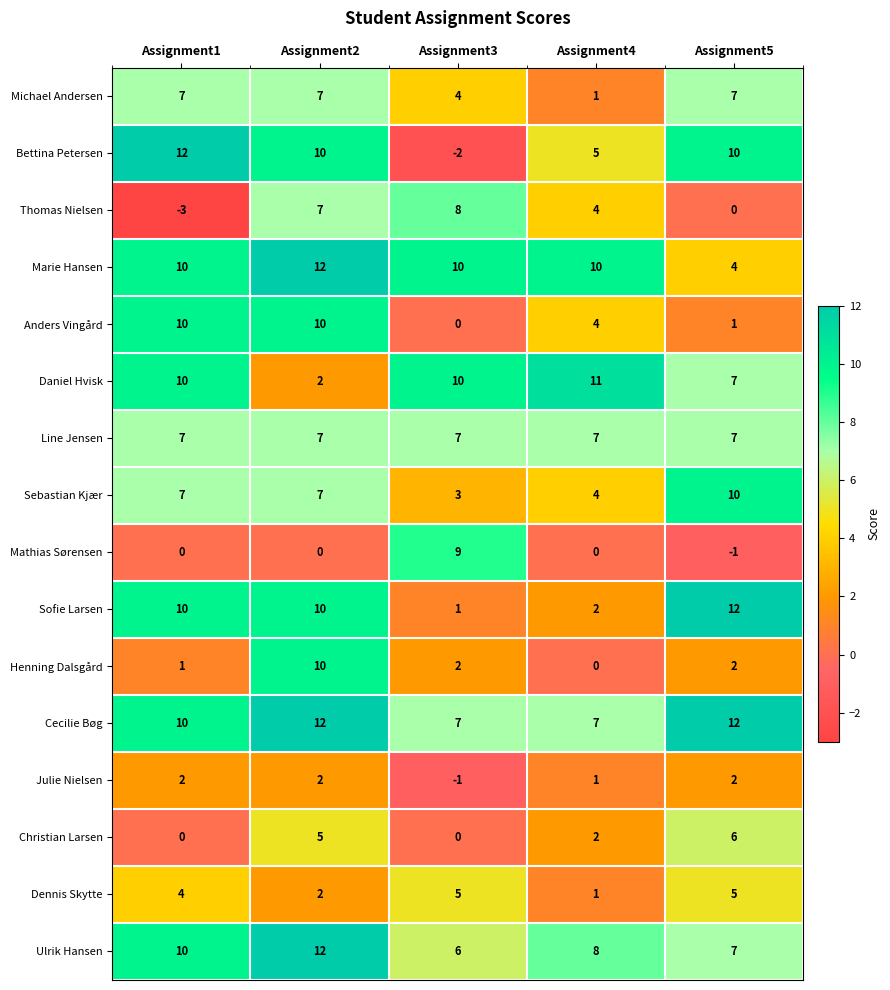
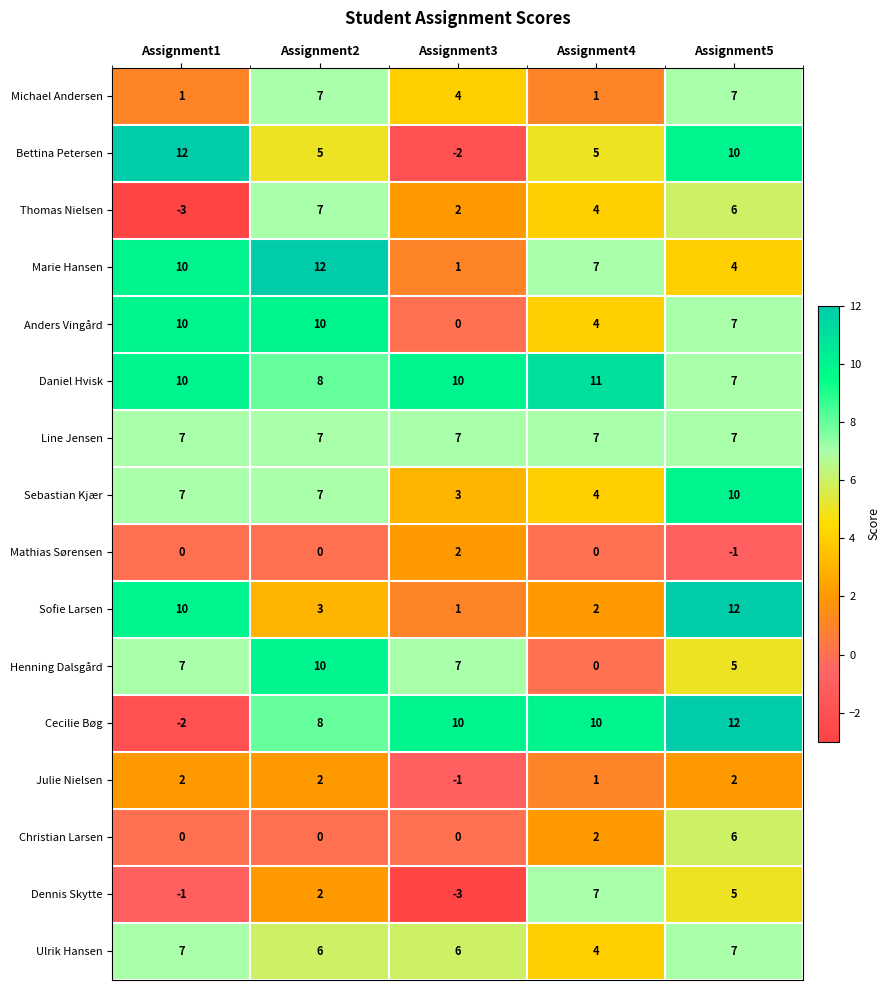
  {
    "Michael Andersen": {
-     "Assignment1": 7,
+     "Assignment1": 1,
      "Assignment2": 7,
      "Assignment3": 4,
      "Assignment4": 1,
      "Assignment5": 7
    },
    "Bettina Petersen": {
      "Assignment1": 12,
-     "Assignment2": 10,
+     "Assignment2": 5,
      "Assignment3": -2,
      "Assignment4": 5,
      "Assignment5": 10
    },
    "Thomas Nielsen": {
      "Assignment1": -3,
      "Assignment2": 7,
-     "Assignment3": 8,
+     "Assignment3": 2,
      "Assignment4": 4,
-     "Assignment5": 0
+     "Assignment5": 6
    },
    "Marie Hansen": {
      "Assignment1": 10,
      "Assignment2": 12,
-     "Assignment3": 10,
-     "Assignment4": 10,
+     "Assignment3": 1,
+     "Assignment4": 7,
      "Assignment5": 4
    },
    "Anders Vingård": {
      "Assignment1": 10,
      "Assignment2": 10,
      "Assignment3": 0,
      "Assignment4": 4,
-     "Assignment5": 1
+     "Assignment5": 7
    },
    "Daniel Hvisk": {
      "Assignment1": 10,
-     "Assignment2": 2,
+     "Assignment2": 8,
      "Assignment3": 10,
      "Assignment4": 11,
      "Assignment5": 7
    },
    "Line Jensen": {
      "Assignment1": 7,
      "Assignment2": 7,
      "Assignment3": 7,
      "Assignment4": 7,
      "Assignment5": 7
    },
    "Sebastian Kjær": {
      "Assignment1": 7,
      "Assignment2": 7,
      "Assignment3": 3,
      "Assignment4": 4,
      "Assignment5": 10
    },
    "Mathias Sørensen": {
      "Assignment1": 0,
      "Assignment2": 0,
-     "Assignment3": 9,
+     "Assignment3": 2,
      "Assignment4": 0,
      "Assignment5": -1
    },
    "Sofie Larsen": {
      "Assignment1": 10,
-     "Assignment2": 10,
+     "Assignment2": 3,
      "Assignment3": 1,
      "Assignment4": 2,
      "Assignment5": 12
    },
    "Henning Dalsgård": {
-     "Assignment1": 1,
+     "Assignment1": 7,
      "Assignment2": 10,
-     "Assignment3": 2,
+     "Assignment3": 7,
      "Assignment4": 0,
-     "Assignment5": 2
+     "Assignment5": 5
    },
    "Cecilie Bøg": {
-     "Assignment1": 10,
-     "Assignment2": 12,
-     "Assignment3": 7,
-     "Assignment4": 7,
+     "Assignment1": -2,
+     "Assignment2": 8,
+     "Assignment3": 10,
+     "Assignment4": 10,
      "Assignment5": 12
    },
    "Julie Nielsen": {
      "Assignment1": 2,
      "Assignment2": 2,
      "Assignment3": -1,
      "Assignment4": 1,
      "Assignment5": 2
    },
    "Christian Larsen": {
      "Assignment1": 0,
-     "Assignment2": 5,
+     "Assignment2": 0,
      "Assignment3": 0,
      "Assignment4": 2,
      "Assignment5": 6
    },
    "Dennis Skytte": {
-     "Assignment1": 4,
+     "Assignment1": -1,
      "Assignment2": 2,
-     "Assignment3": 5,
-     "Assignment4": 1,
+     "Assignment3": -3,
+     "Assignment4": 7,
      "Assignment5": 5
    },
    "Ulrik Hansen": {
-     "Assignment1": 10,
-     "Assignment2": 12,
+     "Assignment1": 7,
+     "Assignment2": 6,
      "Assignment3": 6,
-     "Assignment4": 8,
+     "Assignment4": 4,
      "Assignment5": 7
    }
  }
